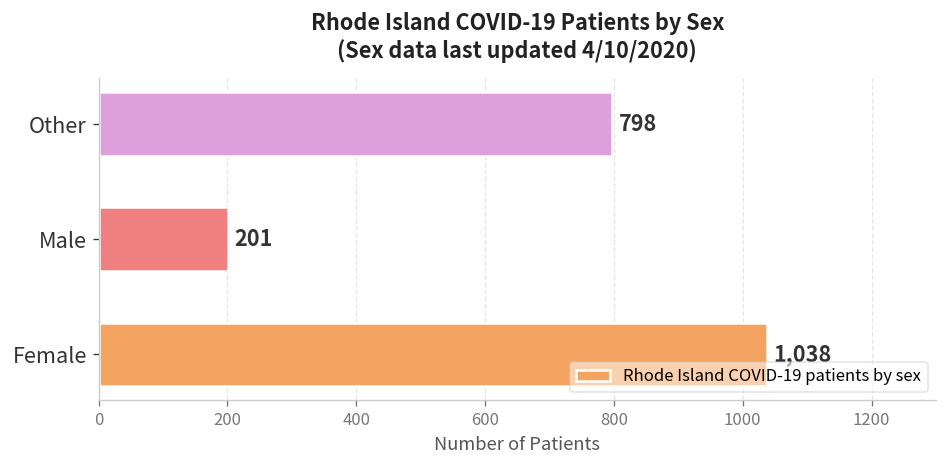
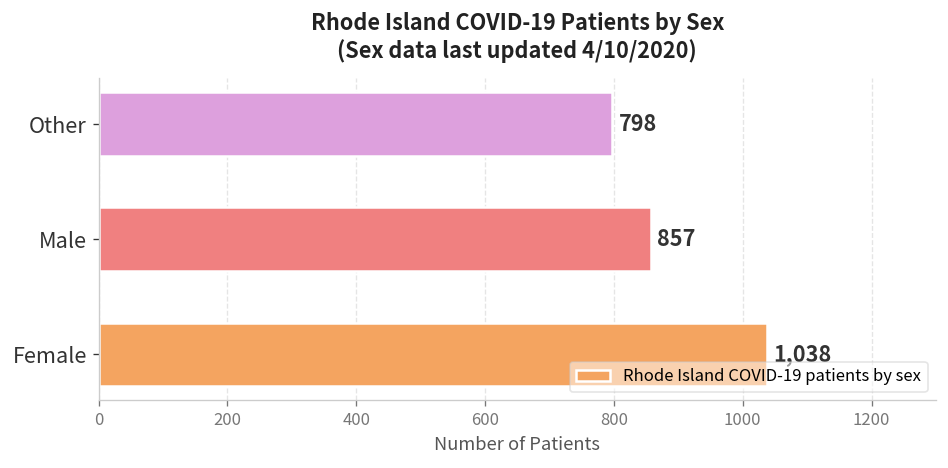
  {
    "Other": 798,
-   "Male": 201
+   "Male": 857
  }
